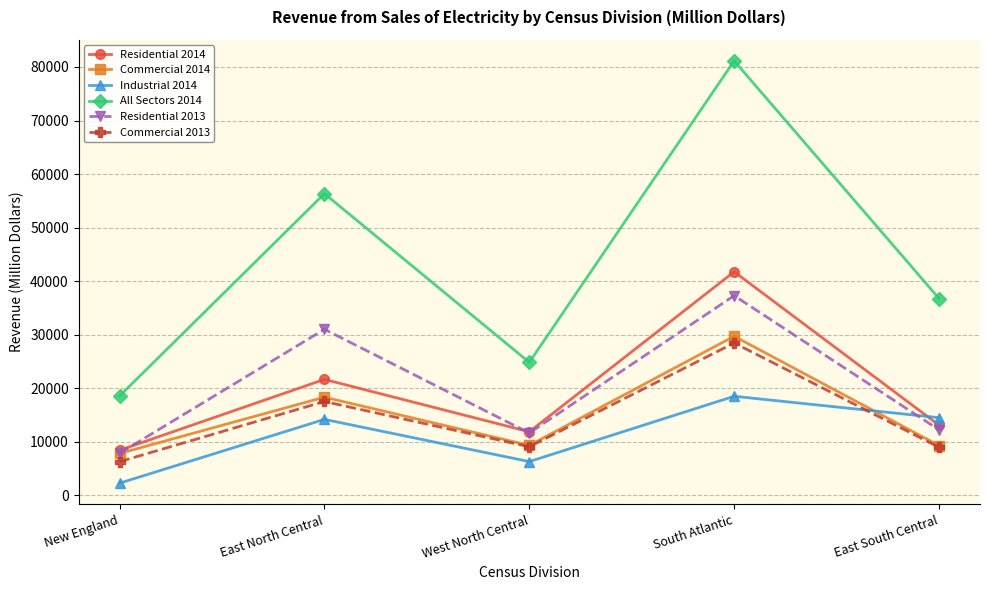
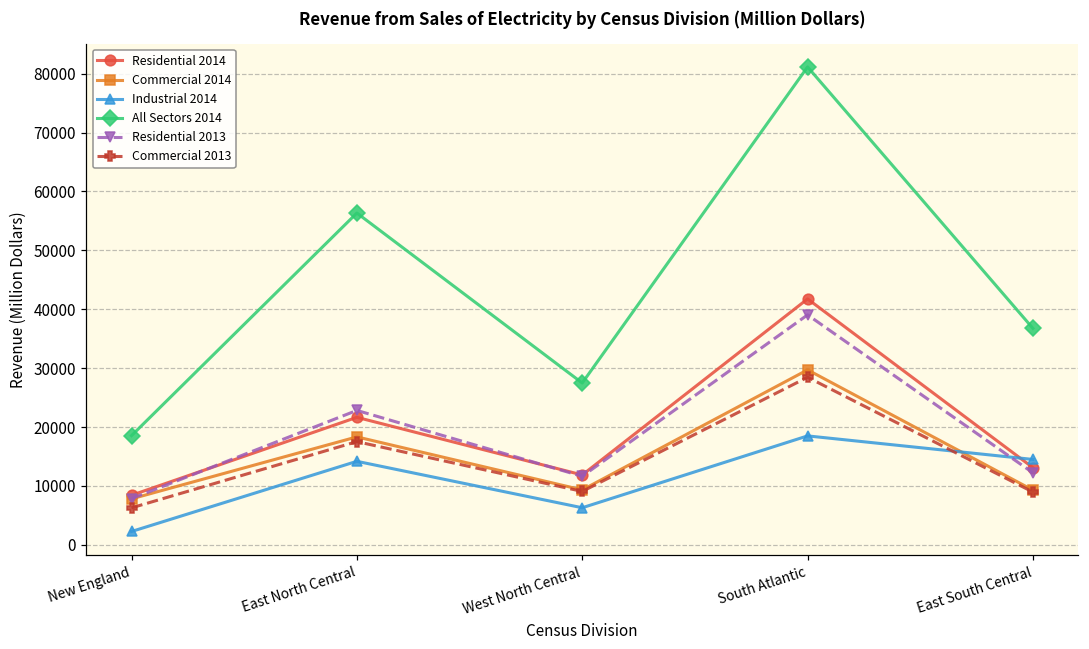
  {
    "Industrial 2014": {
      "New England": 2000,
      "East North Central": 14000,
      "West North Central": 6000,
      "South Atlantic": 18000,
      "East South Central": 14000
    },
    "All Sectors 2014": {
      "New England": 19000,
      "East North Central": 56000,
-     "West North Central": 25000,
+     "West North Central": 27000,
      "South Atlantic": 81000,
      "East South Central": 37000
    },
    "Residential 2013": {
-     "East North Central": 31000,
-     "South Atlantic": 37000,
+     "East North Central": 23000,
+     "South Atlantic": 39000,
      "East South Central": 12000
    }
  }
